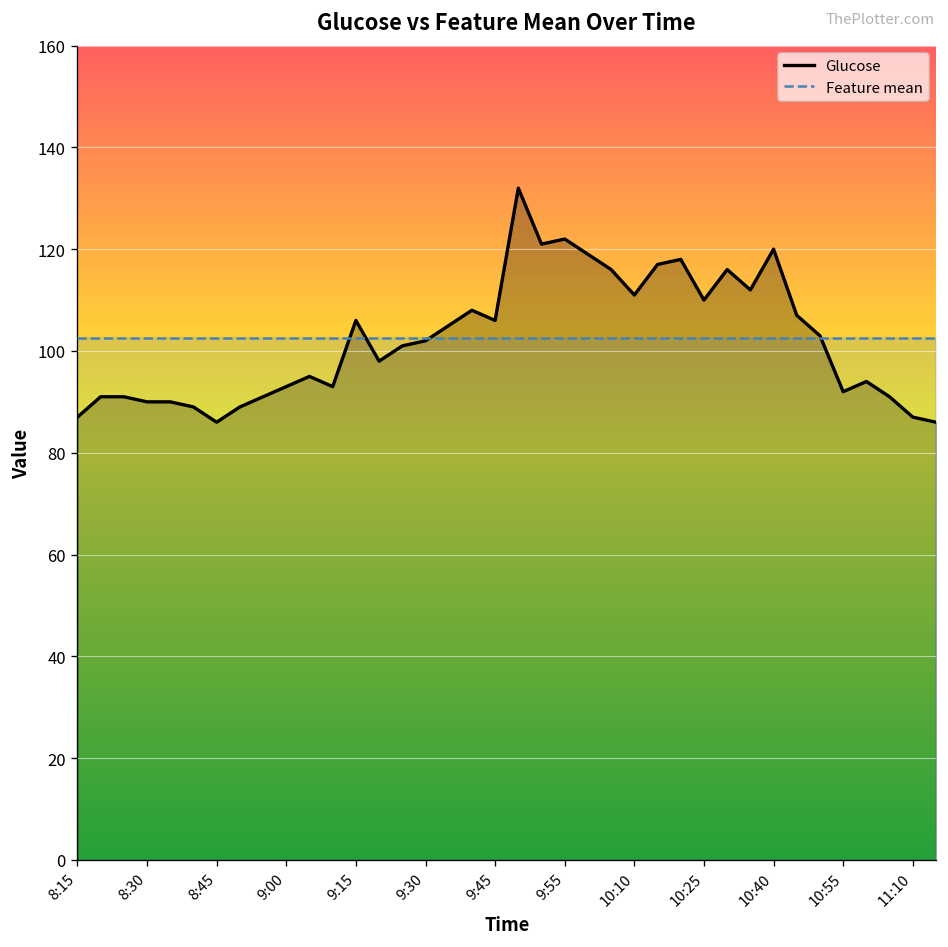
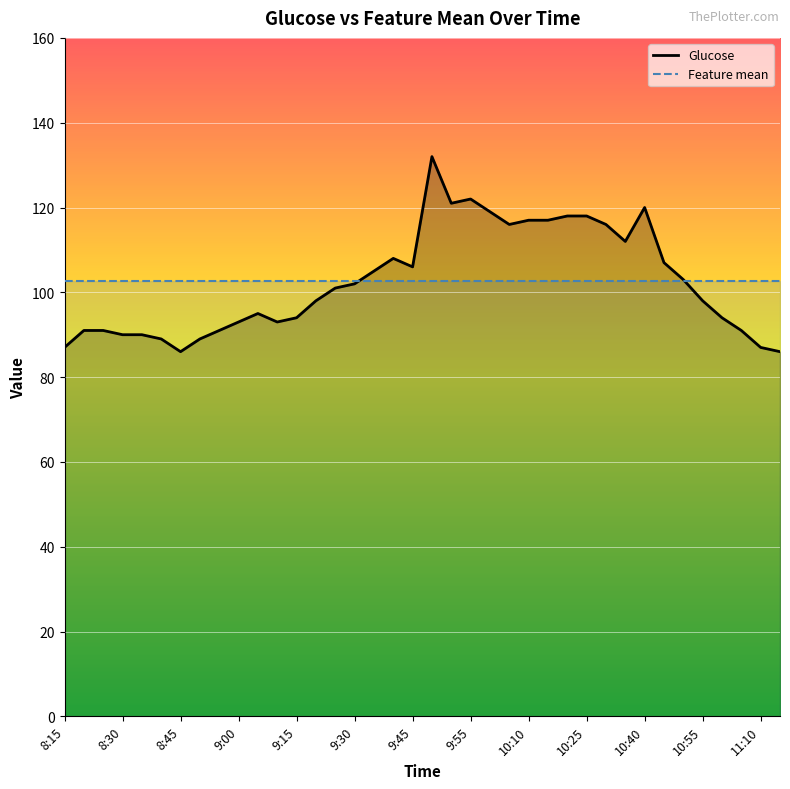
  {
    "Glucose": {
      "8:15": 87,
      "8:30": 90,
      "8:45": 86,
      "9:00": 93,
-     "9:15": 106,
+     "9:15": 94,
      "9:45": 106,
      "9:55": 122,
-     "10:10": 111,
-     "10:25": 110,
+     "10:10": 117,
+     "10:25": 118,
      "10:40": 120,
-     "10:55": 92,
+     "10:55": 98,
      "11:10": 87
    },
    "Feature mean": {
      "8:15": 103,
      "8:30": 103,
      "8:45": 103,
      "9:00": 103,
      "9:15": 103,
      "9:45": 103,
      "9:55": 103,
      "10:10": 103,
      "10:25": 103,
      "10:40": 103,
      "10:55": 103,
      "11:10": 103
    }
  }
